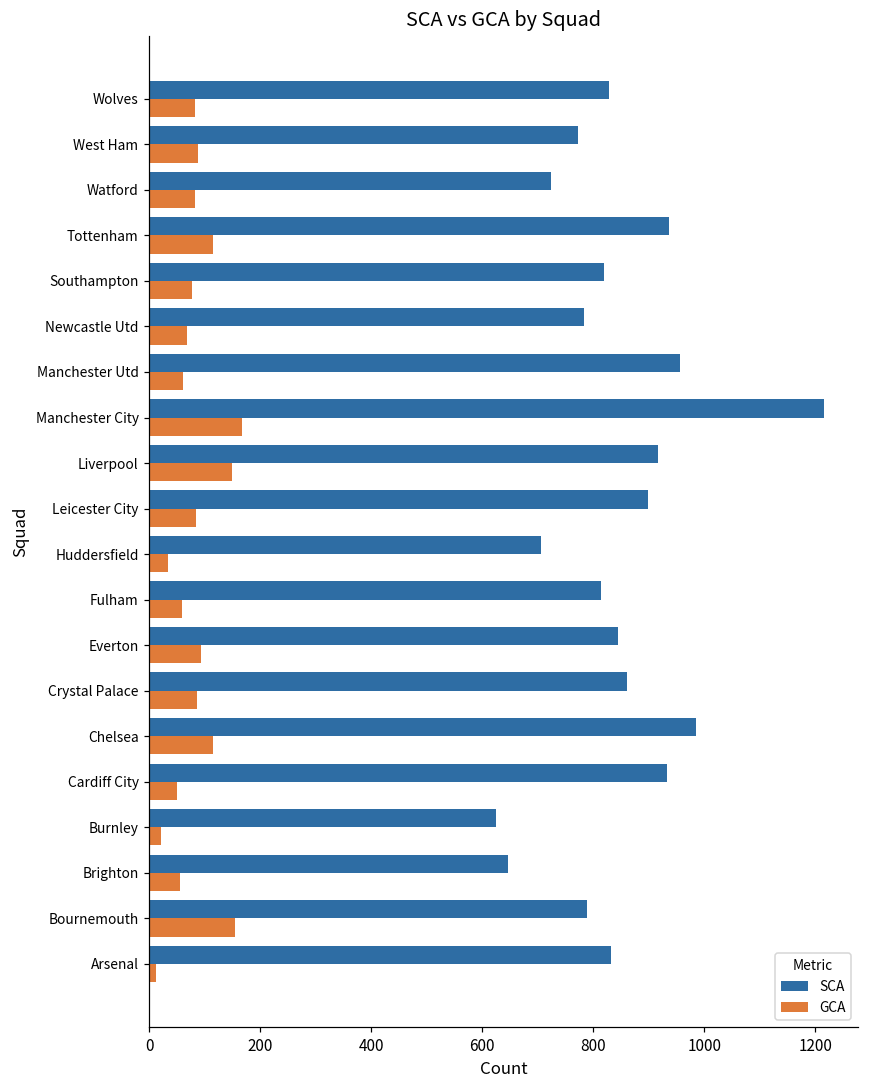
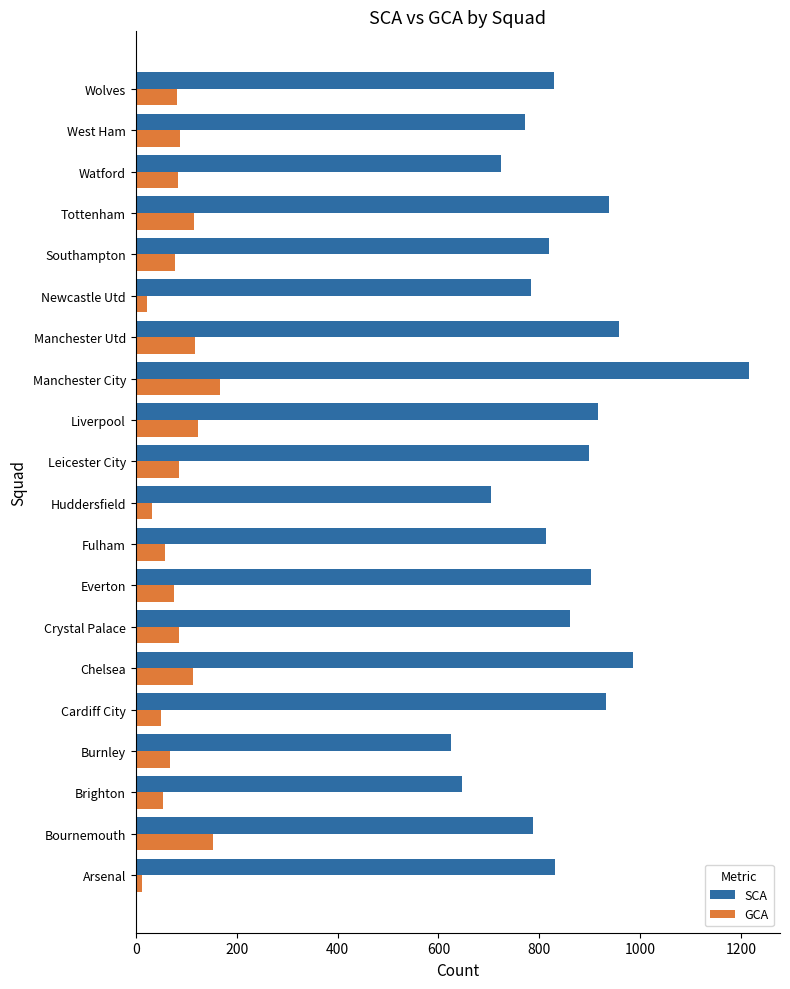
  {
    "SCA": {
      "Wolves": 830,
      "West Ham": 770,
      "Watford": 720,
      "Tottenham": 940,
      "Southampton": 820,
      "Newcastle Utd": 780,
      "Manchester Utd": 960,
      "Manchester City": 1220,
      "Liverpool": 920,
      "Leicester City": 900,
      "Huddersfield": 710,
      "Fulham": 810,
-     "Everton": 850,
+     "Everton": 900,
      "Crystal Palace": 860,
      "Chelsea": 990,
      "Cardiff City": 930,
      "Burnley": 620,
      "Brighton": 650,
      "Bournemouth": 790,
      "Arsenal": 830
    },
    "GCA": {
      "Wolves": 80,
      "West Ham": 90,
      "Watford": 80,
      "Tottenham": 120,
      "Southampton": 80,
-     "Newcastle Utd": 70,
-     "Manchester Utd": 60,
+     "Newcastle Utd": 20,
+     "Manchester Utd": 120,
      "Manchester City": 170,
-     "Liverpool": 150,
+     "Liverpool": 120,
      "Leicester City": 90,
      "Huddersfield": 30,
      "Fulham": 60,
-     "Everton": 90,
+     "Everton": 80,
      "Crystal Palace": 90,
      "Chelsea": 110,
      "Cardiff City": 50,
-     "Burnley": 20,
+     "Burnley": 70,
      "Brighton": 60,
      "Bournemouth": 150,
      "Arsenal": 10
    }
  }
